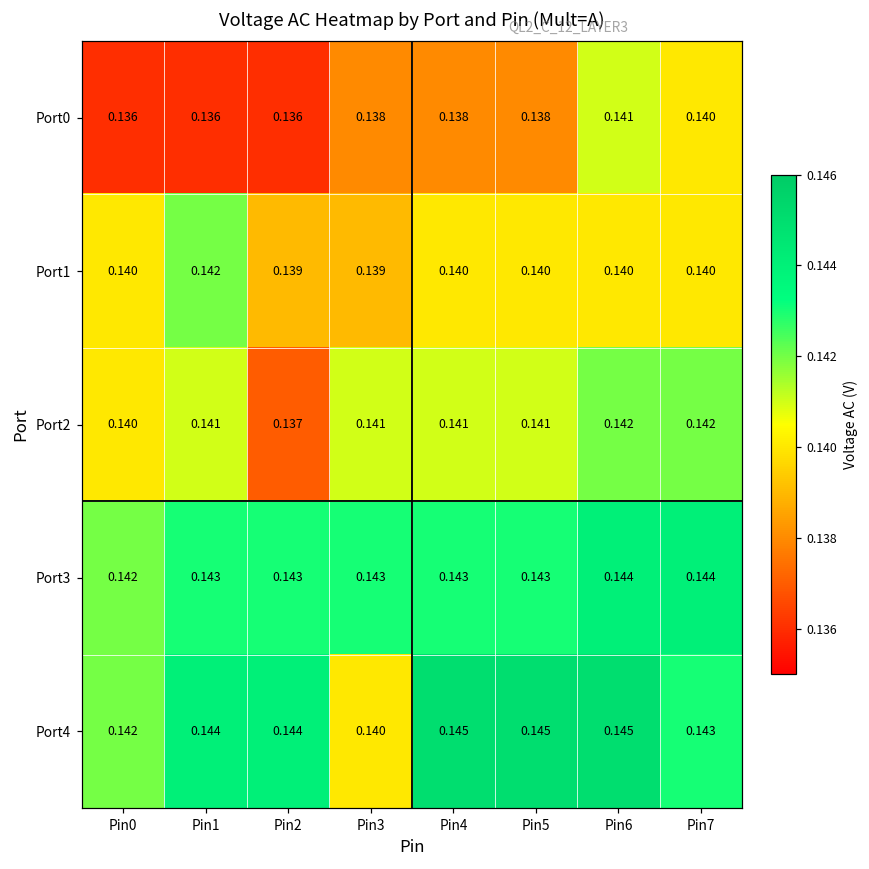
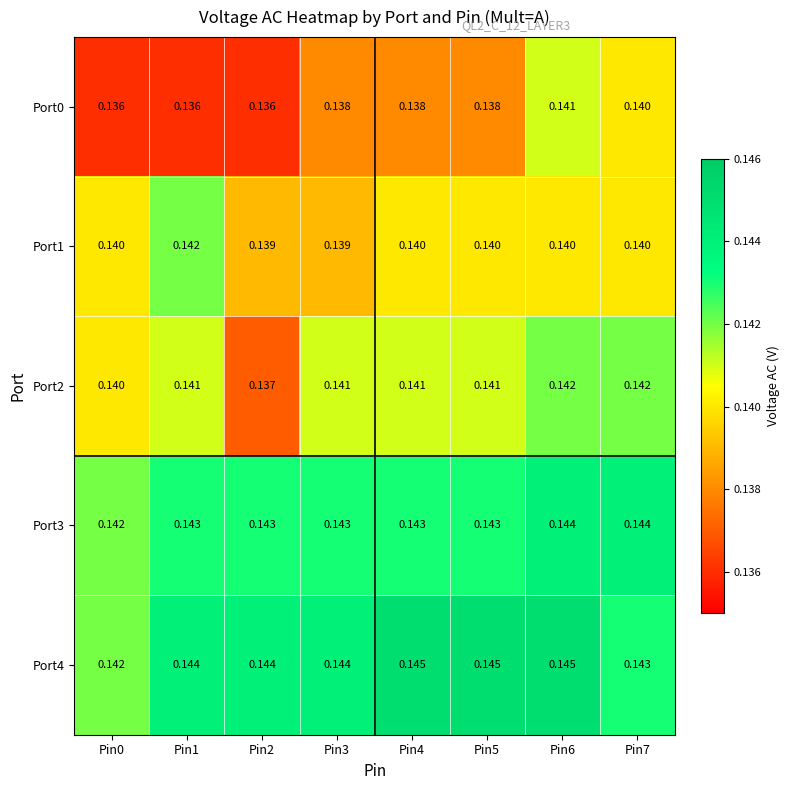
  {
    "Port0": {
      "Pin0": 0.136,
      "Pin1": 0.136,
      "Pin2": 0.136,
      "Pin3": 0.138,
      "Pin4": 0.138,
      "Pin5": 0.138,
      "Pin6": 0.141,
      "Pin7": 0.140
    },
    "Port1": {
      "Pin0": 0.140,
      "Pin1": 0.142,
      "Pin2": 0.139,
      "Pin3": 0.139,
      "Pin4": 0.140,
      "Pin5": 0.140,
      "Pin6": 0.140,
      "Pin7": 0.140
    },
    "Port2": {
      "Pin0": 0.140,
      "Pin1": 0.141,
      "Pin2": 0.137,
      "Pin3": 0.141,
      "Pin4": 0.141,
      "Pin5": 0.141,
      "Pin6": 0.142,
      "Pin7": 0.142
    },
    "Port3": {
      "Pin0": 0.142,
      "Pin1": 0.143,
      "Pin2": 0.143,
      "Pin3": 0.143,
      "Pin4": 0.143,
      "Pin5": 0.143,
      "Pin6": 0.144,
      "Pin7": 0.144
    },
    "Port4": {
      "Pin0": 0.142,
      "Pin1": 0.144,
      "Pin2": 0.144,
-     "Pin3": 0.140,
+     "Pin3": 0.144,
      "Pin4": 0.145,
      "Pin5": 0.145,
      "Pin6": 0.145,
      "Pin7": 0.143
    }
  }
